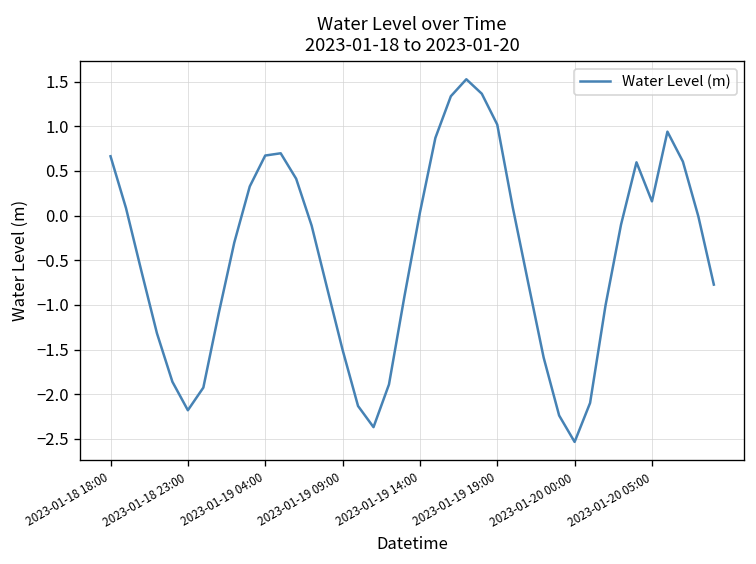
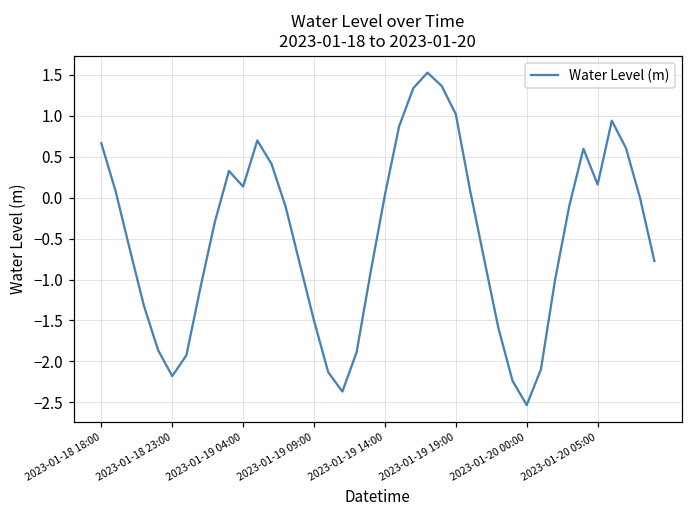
  {
    "2023-01-18 18:00": 0.7,
    "2023-01-18 23:00": -2.2,
-   "2023-01-19 04:00": 0.7,
+   "2023-01-19 04:00": 0.1,
    "2023-01-19 09:00": -1.5,
    "2023-01-19 14:00": 0.0,
    "2023-01-19 19:00": 1.0,
    "2023-01-20 00:00": -2.5,
    "2023-01-20 05:00": 0.2
  }
